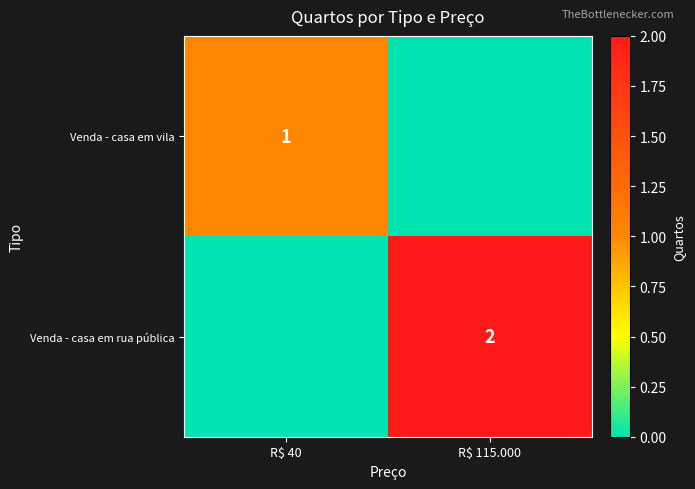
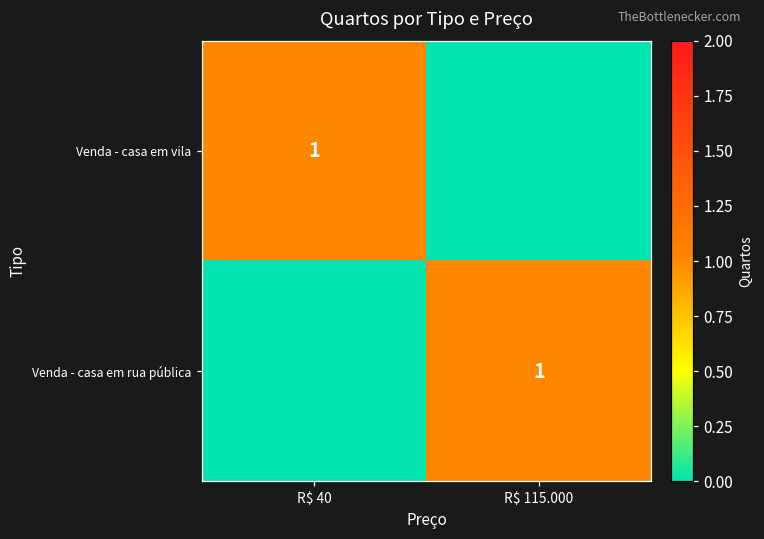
  {
    "Venda - casa em vila": {
      "R$ 40": 1
    },
    "Venda - casa em rua pública": {
-     "R$ 115.000": 2
+     "R$ 115.000": 1
    }
  }
